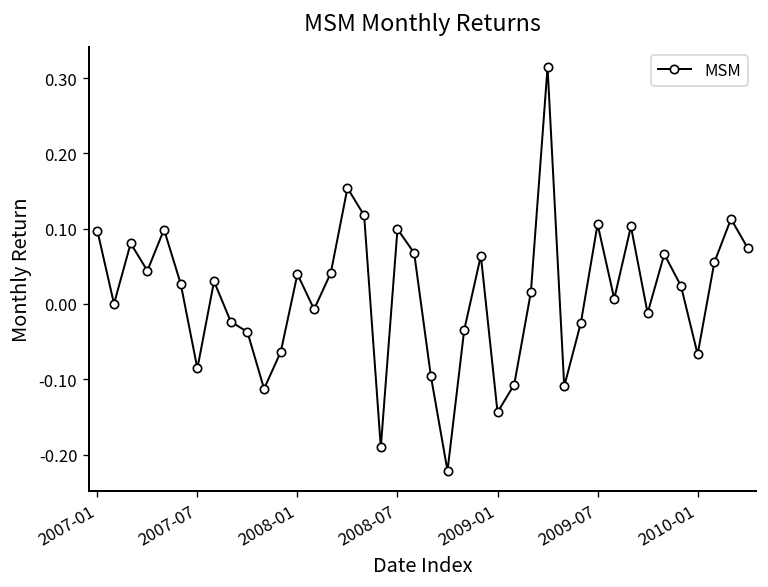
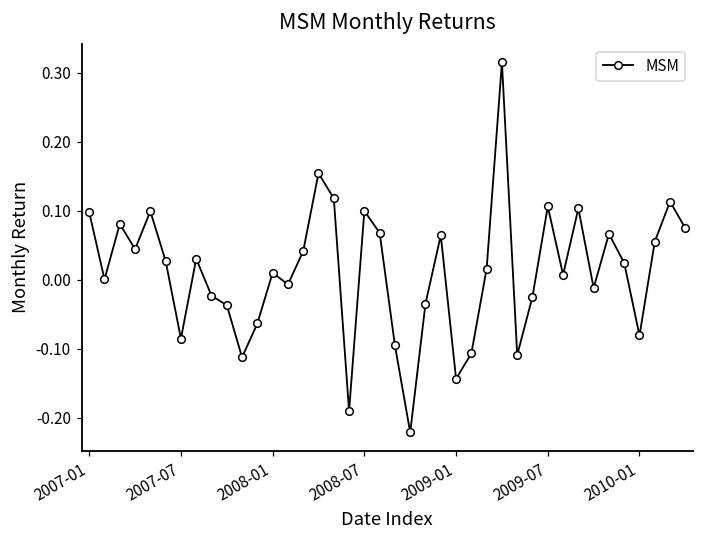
  {
    "2007-01": 0.10,
    "2007-07": -0.09,
-   "2008-01": 0.04,
+   "2008-01": 0.01,
    "2008-07": 0.10,
    "2009-01": -0.14,
    "2009-07": 0.11,
-   "2010-01": -0.07
+   "2010-01": -0.08
  }
